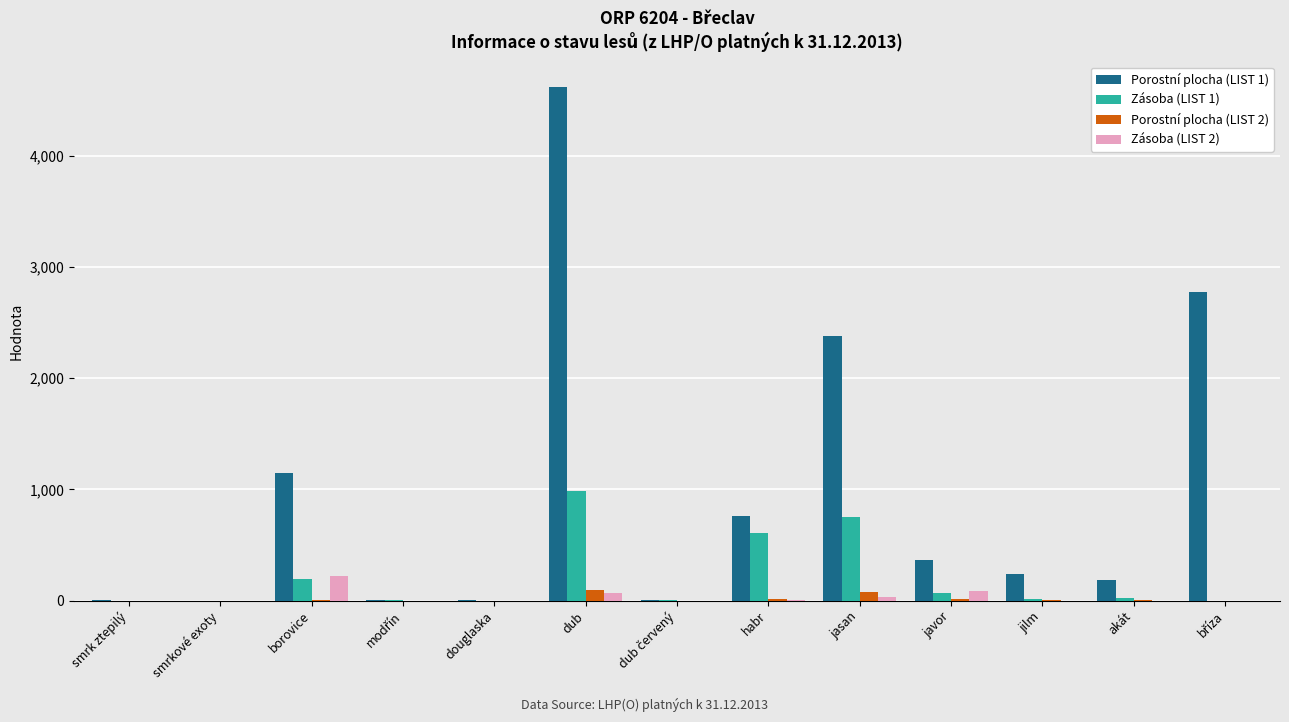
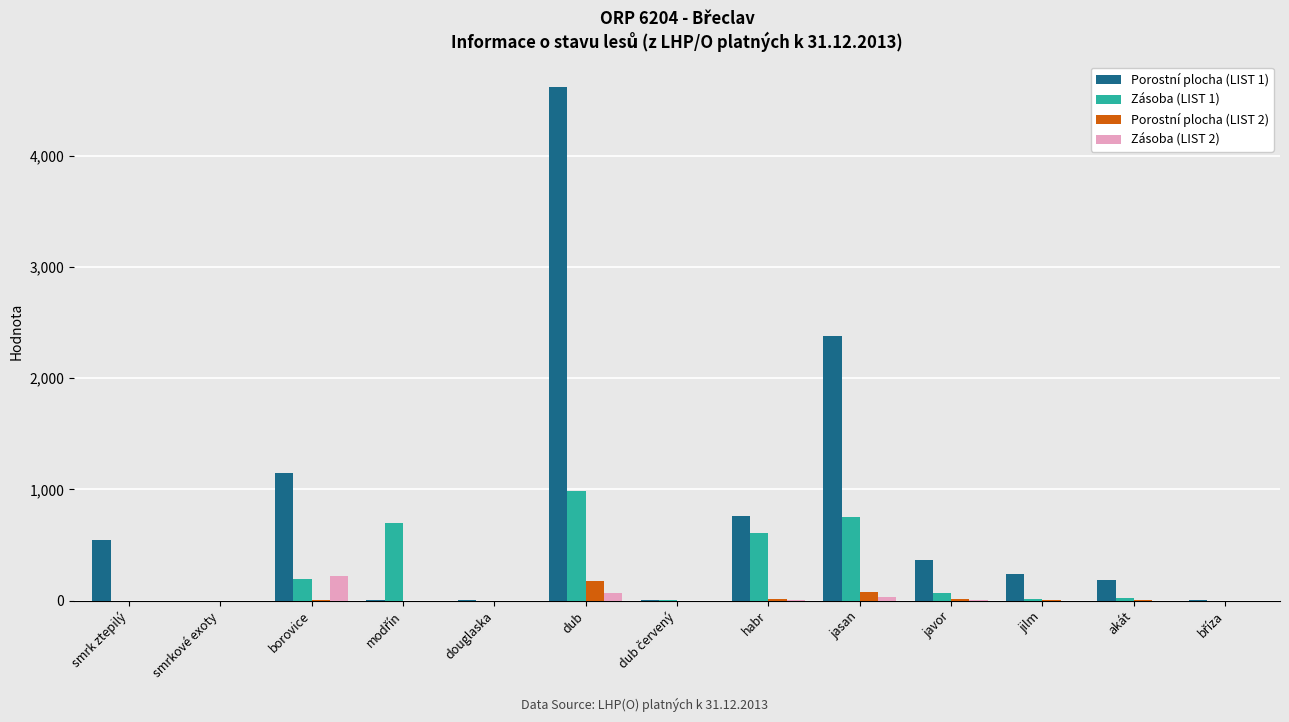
  {
    "Porostní plocha (LIST 1)": {
-     "smrk ztepilý": "0",
+     "smrk ztepilý": "550",
      "borovice": "1,150",
      "dub": "4,610",
      "habr": "760",
      "jasan": "2,380",
      "javor": "360",
      "jilm": "230",
      "akát": "180",
-     "bříza": "2,770"
+     "bříza": "10"
    },
    "Zásoba (LIST 1)": {
      "borovice": "200",
-     "modřín": "0",
+     "modřín": "700",
      "dub": "980",
      "habr": "600",
      "jasan": "750",
      "javor": "70",
      "akát": "30",
      "bříza": "0"
    },
    "Porostní plocha (LIST 2)": {
      "smrkové exoty": "0",
-     "dub": "90",
+     "dub": "180",
      "jasan": "80"
    },
    "Zásoba (LIST 2)": {
      "smrkové exoty": "0",
      "borovice": "220",
      "dub": "70",
      "jasan": "30",
-     "javor": "80",
+     "javor": "0",
      "bříza": "0"
    }
  }
